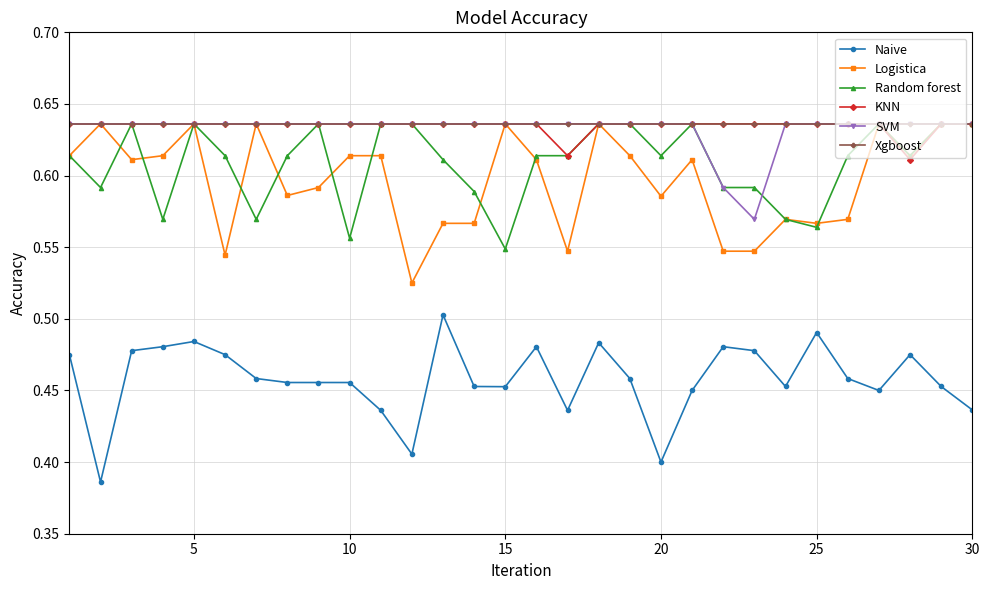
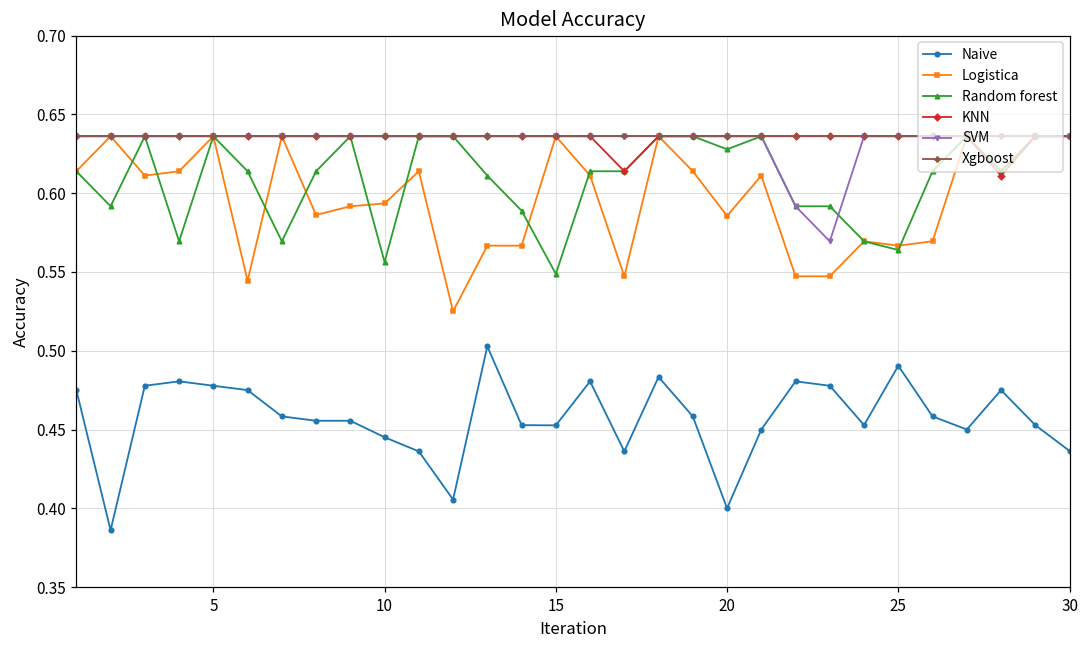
  {
    "Naive": {
-     "5": 0.484,
-     "10": 0.456,
+     "5": 0.478,
+     "10": 0.445,
      "15": 0.453,
      "20": 0.400,
      "25": 0.490,
      "30": 0.436
    },
    "Logistica": {
-     "10": 0.614,
+     "10": 0.593,
      "20": 0.586,
      "25": 0.567
    },
    "Random forest": {
      "10": 0.556,
      "15": 0.549,
-     "20": 0.614,
+     "20": 0.628,
      "25": 0.564
    }
  }
